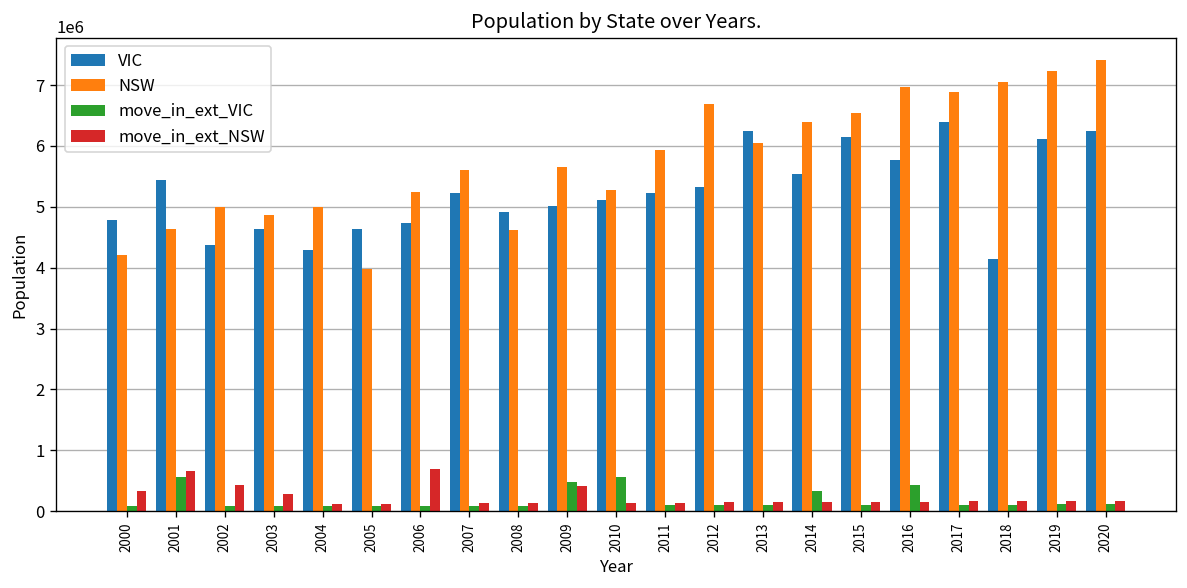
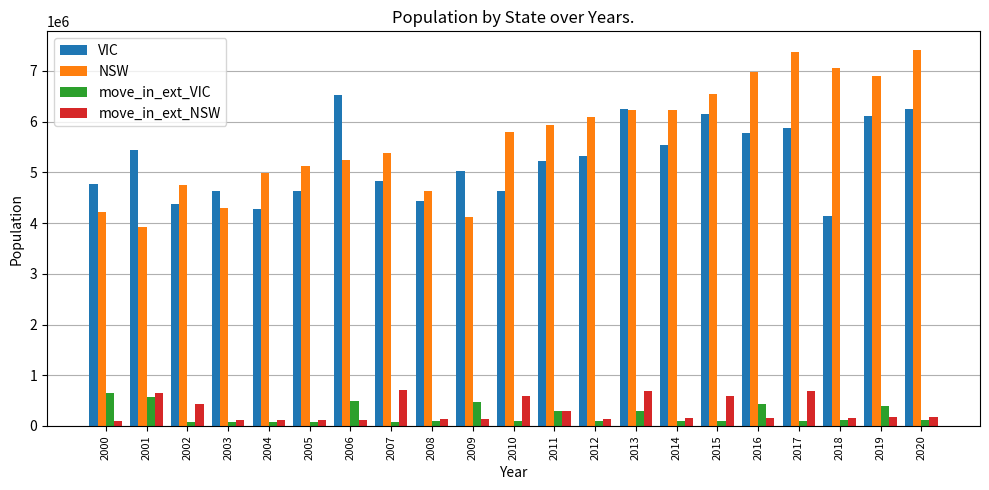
  {
    "VIC": {
      "2000": 4800000,
      "2001": 5400000,
      "2002": 4400000,
      "2003": 4600000,
      "2004": 4300000,
      "2005": 4600000,
-     "2006": 4700000,
-     "2007": 5200000,
-     "2008": 4900000,
+     "2006": 6500000,
+     "2007": 4800000,
+     "2008": 4400000,
      "2009": 5000000,
-     "2010": 5100000,
+     "2010": 4600000,
      "2011": 5200000,
      "2012": 5300000,
      "2013": 6200000,
      "2014": 5500000,
      "2015": 6100000,
      "2016": 5800000,
-     "2017": 6400000,
+     "2017": 5900000,
      "2018": 4100000,
      "2019": 6100000,
      "2020": 6200000
    },
    "NSW": {
      "2000": 4200000,
-     "2001": 4600000,
-     "2002": 5000000,
-     "2003": 4900000,
+     "2001": 3900000,
+     "2002": 4800000,
+     "2003": 4300000,
      "2004": 5000000,
-     "2005": 4000000,
+     "2005": 5100000,
      "2006": 5200000,
-     "2007": 5600000,
+     "2007": 5400000,
      "2008": 4600000,
-     "2009": 5600000,
-     "2010": 5300000,
+     "2009": 4100000,
+     "2010": 5800000,
      "2011": 5900000,
-     "2012": 6700000,
-     "2013": 6100000,
-     "2014": 6400000,
+     "2012": 6100000,
+     "2013": 6200000,
+     "2014": 6200000,
      "2015": 6500000,
      "2016": 7000000,
-     "2017": 6900000,
+     "2017": 7400000,
      "2018": 7100000,
-     "2019": 7200000,
+     "2019": 6900000,
      "2020": 7400000
    },
    "move_in_ext_VIC": {
-     "2000": 100000,
+     "2000": 600000,
      "2001": 600000,
      "2002": 100000,
      "2003": 100000,
      "2004": 100000,
      "2005": 100000,
-     "2006": 100000,
+     "2006": 500000,
      "2007": 100000,
      "2008": 100000,
      "2009": 500000,
-     "2010": 600000,
-     "2011": 100000,
+     "2010": 100000,
+     "2011": 300000,
      "2012": 100000,
-     "2013": 100000,
-     "2014": 300000,
+     "2013": 300000,
+     "2014": 100000,
      "2015": 100000,
      "2016": 400000,
      "2017": 100000,
      "2018": 100000,
-     "2019": 100000,
+     "2019": 400000,
      "2020": 100000
    },
    "move_in_ext_NSW": {
-     "2000": 300000,
+     "2000": 100000,
      "2001": 700000,
      "2002": 400000,
-     "2003": 300000,
+     "2003": 100000,
      "2004": 100000,
      "2005": 100000,
-     "2006": 700000,
-     "2007": 100000,
+     "2006": 100000,
+     "2007": 700000,
      "2008": 100000,
-     "2009": 400000,
-     "2010": 100000,
-     "2011": 100000,
+     "2009": 100000,
+     "2010": 600000,
+     "2011": 300000,
      "2012": 100000,
-     "2013": 100000,
+     "2013": 700000,
      "2014": 200000,
-     "2015": 200000,
+     "2015": 600000,
      "2016": 200000,
-     "2017": 200000,
+     "2017": 700000,
      "2018": 200000,
      "2019": 200000,
      "2020": 200000
    }
  }
